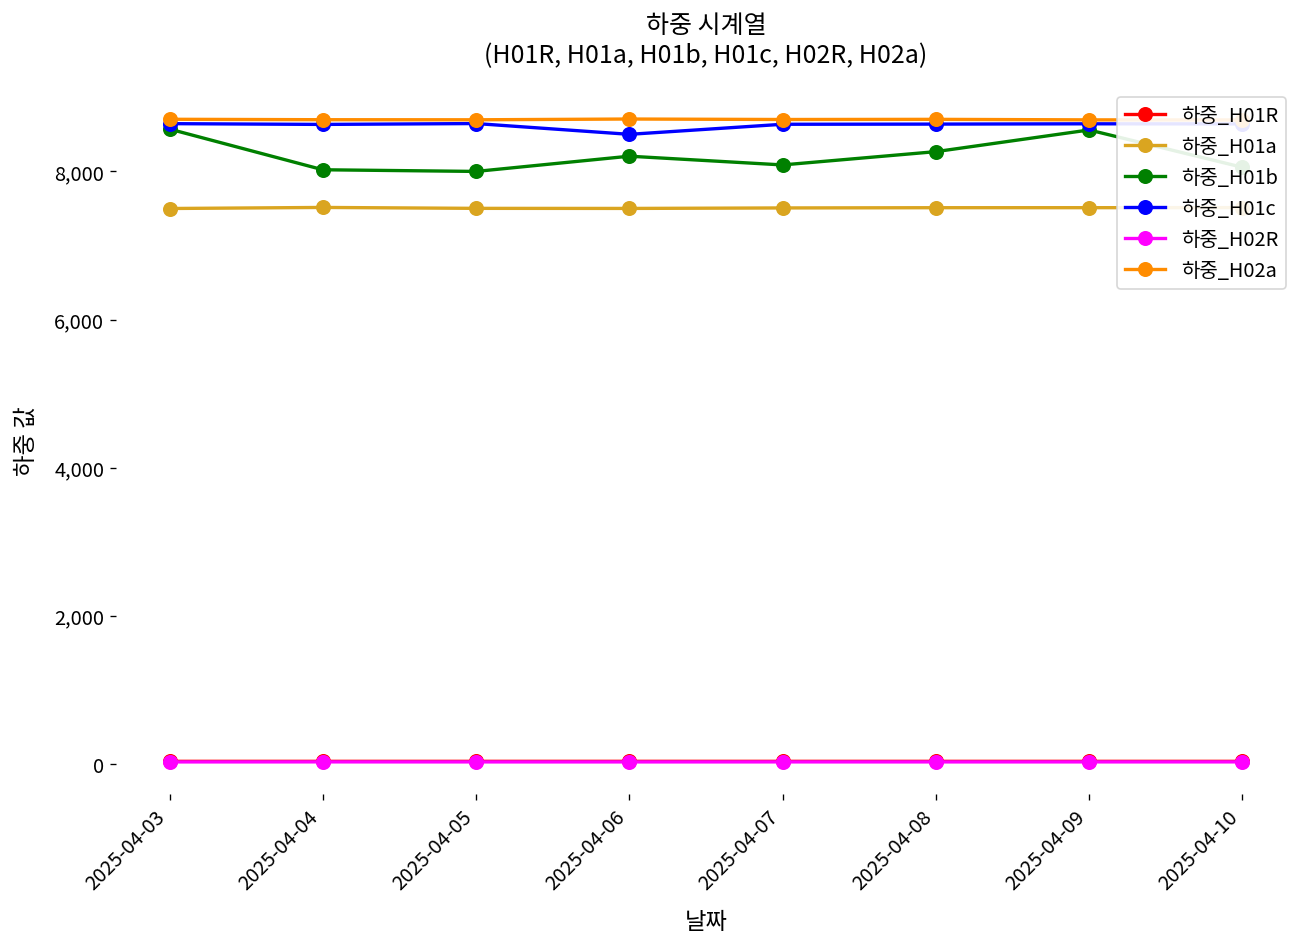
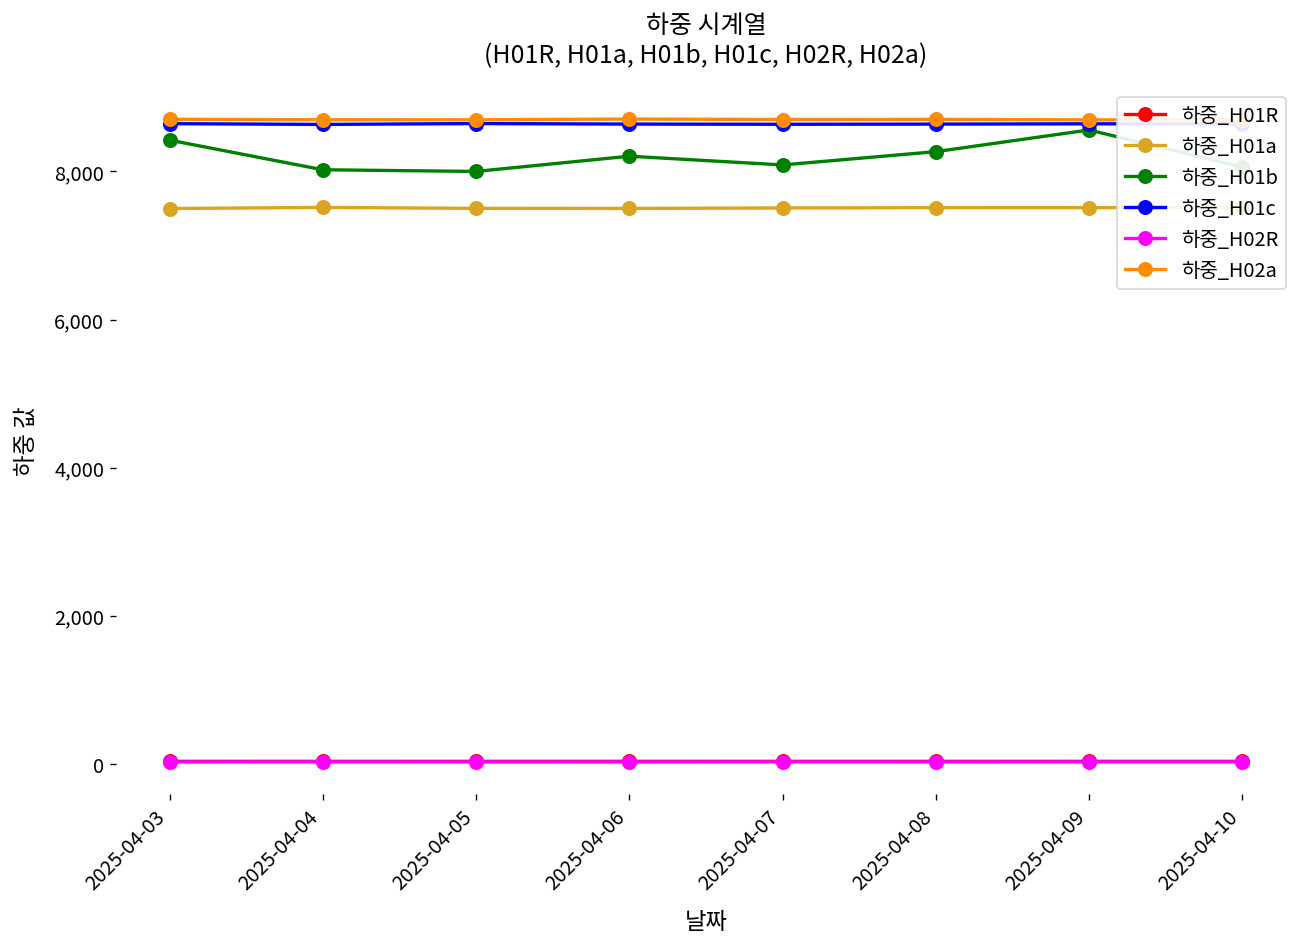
  {
    "하중_H01b": {
-     "2025-04-03": "8,600",
+     "2025-04-03": "8,400",
      "2025-04-04": "8,000",
      "2025-04-05": "8,000",
      "2025-04-06": "8,200",
      "2025-04-07": "8,100",
      "2025-04-08": "8,300",
      "2025-04-09": "8,600"
    },
    "하중_H01c": {
      "2025-04-03": "8,600",
      "2025-04-04": "8,600",
      "2025-04-05": "8,600",
-     "2025-04-06": "8,500",
+     "2025-04-06": "8,600",
      "2025-04-07": "8,600",
      "2025-04-08": "8,600",
      "2025-04-09": "8,600"
    }
  }
